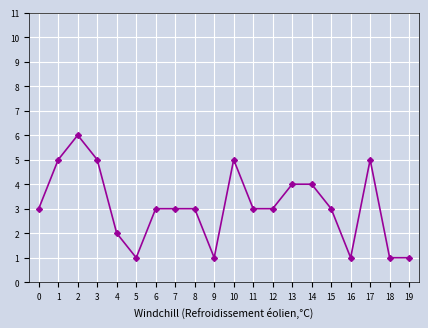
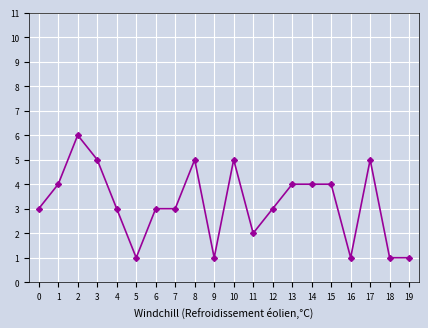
  {
    "0": 3,
-   "1": 5,
+   "1": 4,
    "2": 6,
    "3": 5,
-   "4": 2,
+   "4": 3,
    "5": 1,
    "6": 3,
    "7": 3,
-   "8": 3,
+   "8": 5,
    "9": 1,
    "10": 5,
-   "11": 3,
+   "11": 2,
    "12": 3,
    "13": 4,
    "14": 4,
-   "15": 3,
+   "15": 4,
    "16": 1,
    "17": 5,
    "18": 1,
    "19": 1
  }
